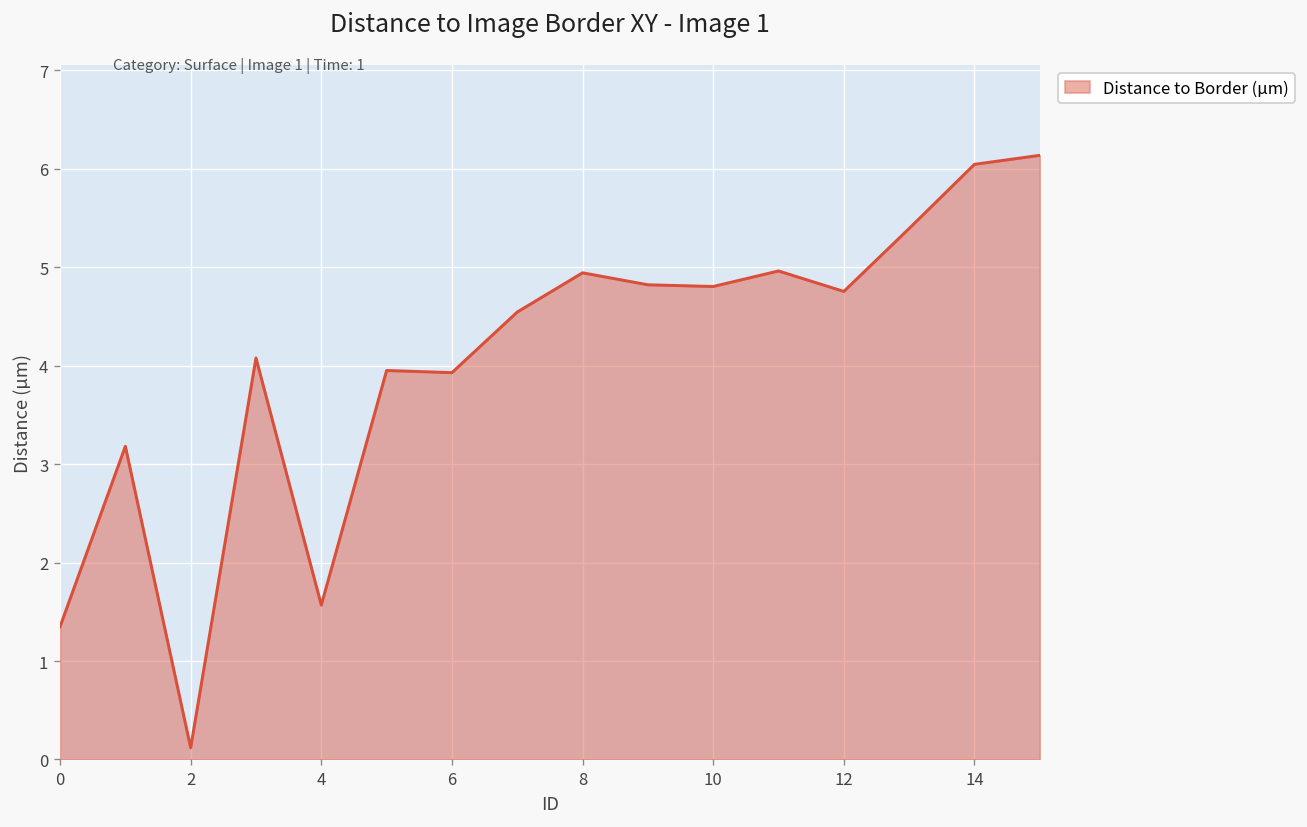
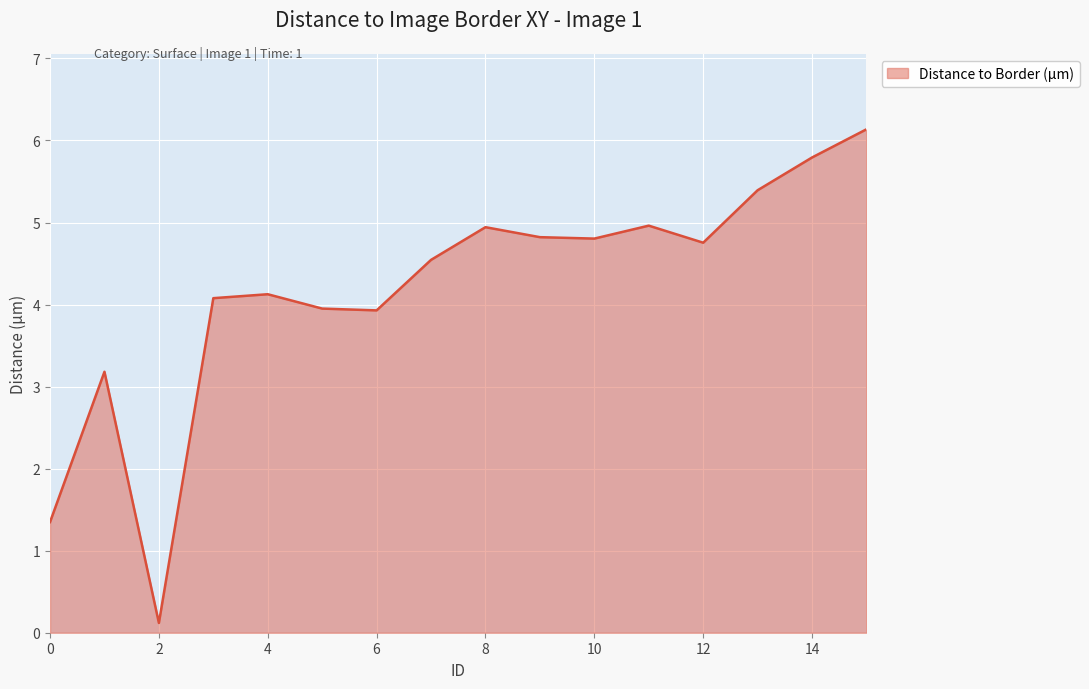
  {
    "0": 1.3,
    "2": 0.1,
-   "4": 1.6,
+   "4": 4.1,
    "6": 3.9,
    "8": 4.9,
    "10": 4.8,
    "12": 4.8,
-   "14": 6.0
+   "14": 5.8
  }
